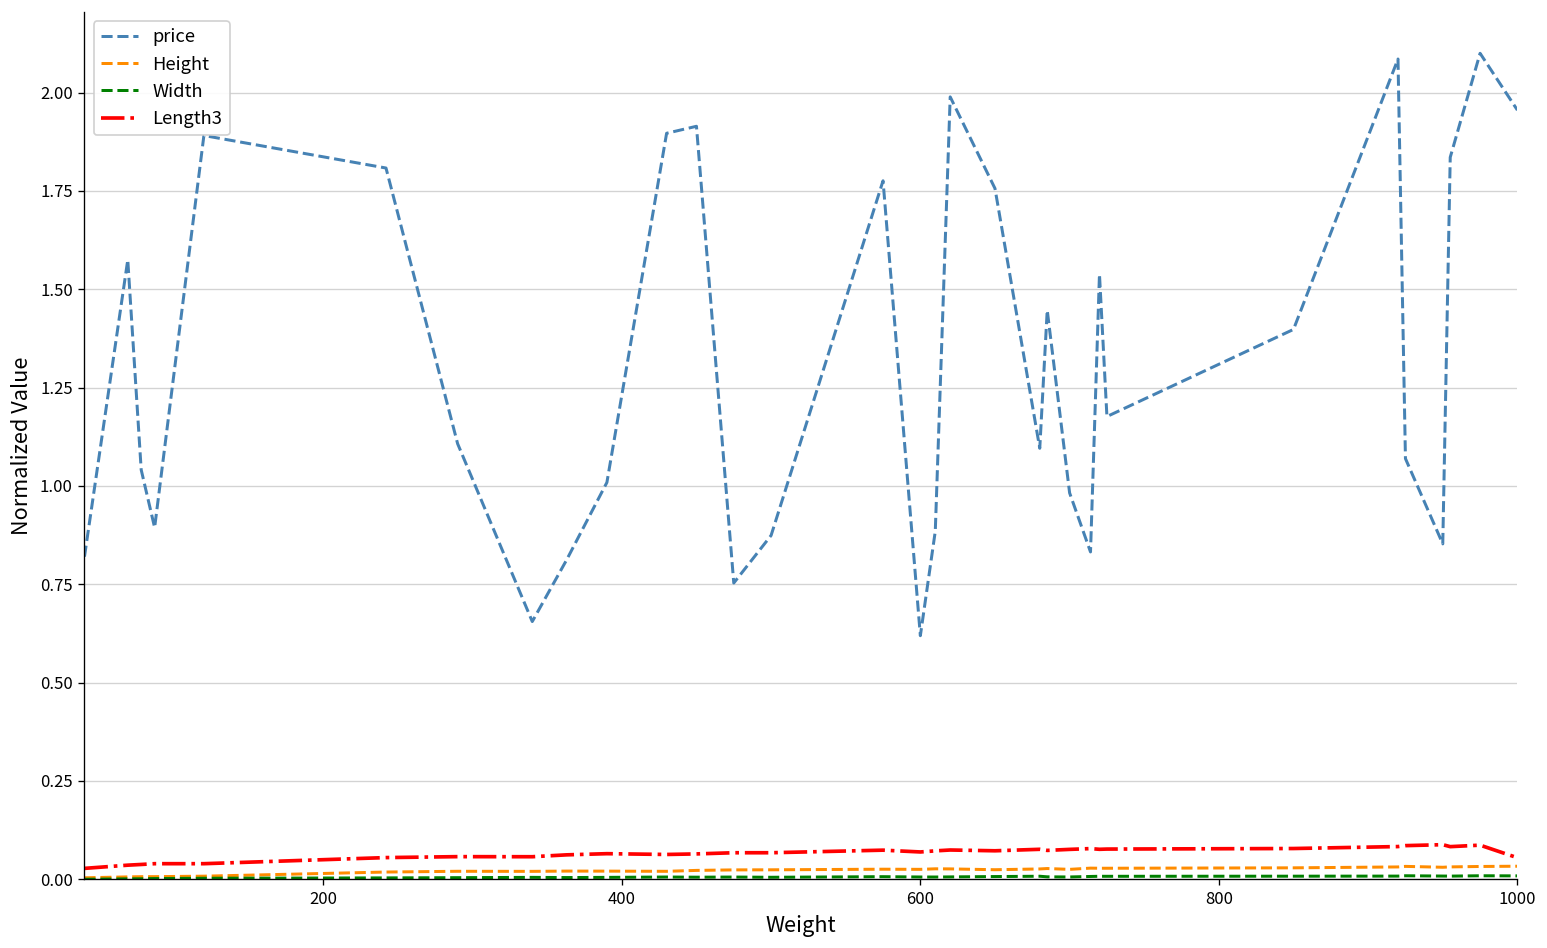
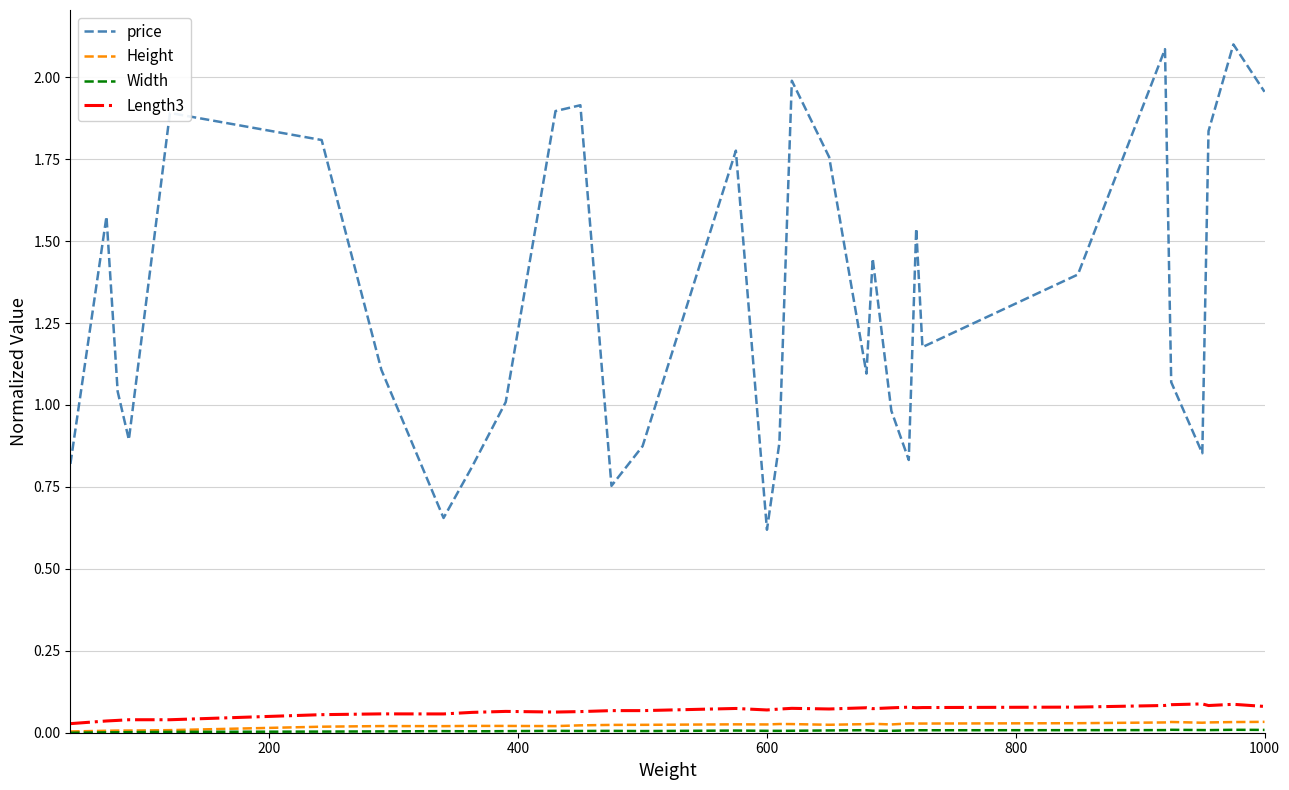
  {
    "price": {
      "600": 0.62,
      "1000": 1.96
    },
    "Height": {
      "600": 0.03,
      "1000": 0.03
    },
    "Width": {
      "600": 0.01,
      "1000": 0.01
    },
    "Length3": {
      "600": 0.07,
-     "1000": 0.05
+     "1000": 0.08
    }
  }
